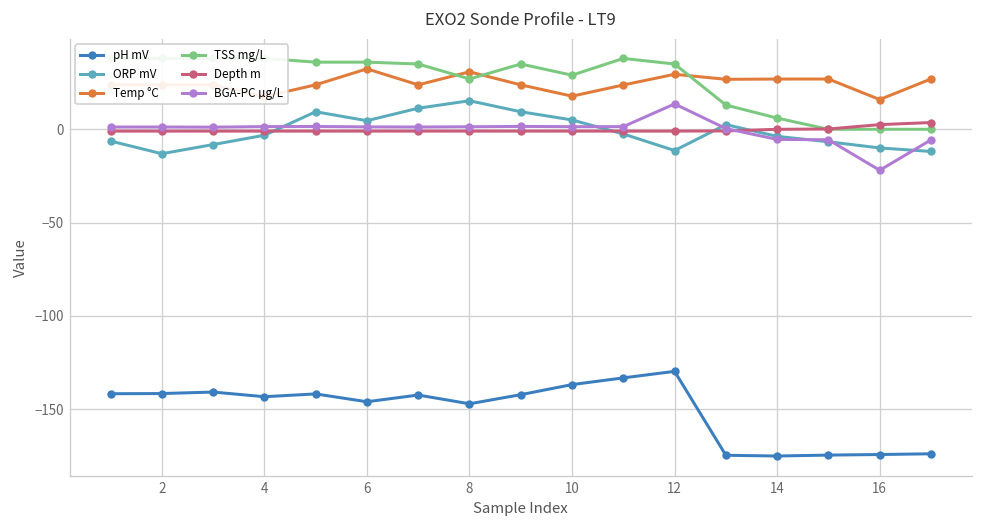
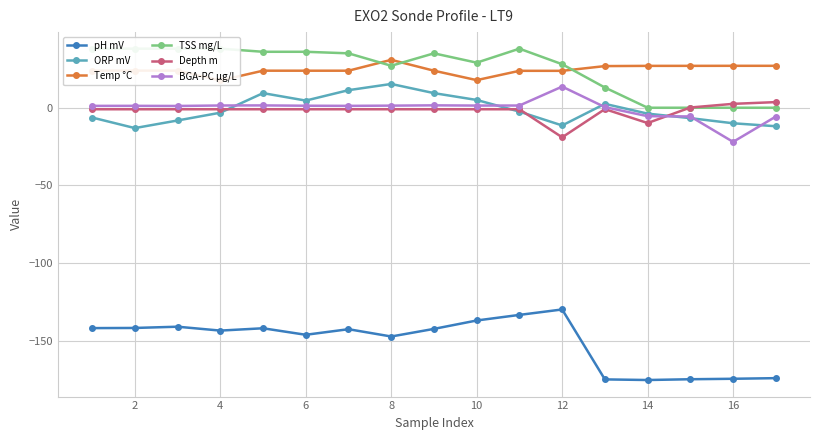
  {
    "Temp °C": {
-     "6": 32,
+     "6": 24,
      "8": 31,
      "10": 18,
-     "12": 29,
+     "12": 24,
      "14": 27,
-     "16": 16
+     "16": 27
    },
    "TSS mg/L": {
      "6": 36,
      "8": 27,
      "10": 29,
-     "12": 35,
-     "14": 6,
+     "12": 28,
+     "14": 0,
      "16": 0
    },
    "Depth m": {
      "2": -1,
      "4": -1,
      "6": -1,
      "8": -1,
      "10": -1,
-     "12": -1,
-     "14": 0,
+     "12": -19,
+     "14": -10,
      "16": 2
    },
    "BGA-PC µg/L": {
      "2": 1,
      "4": 1,
      "6": 1,
      "8": 1,
      "10": 1,
      "12": 14,
      "14": -5,
      "16": -22
    }
  }
